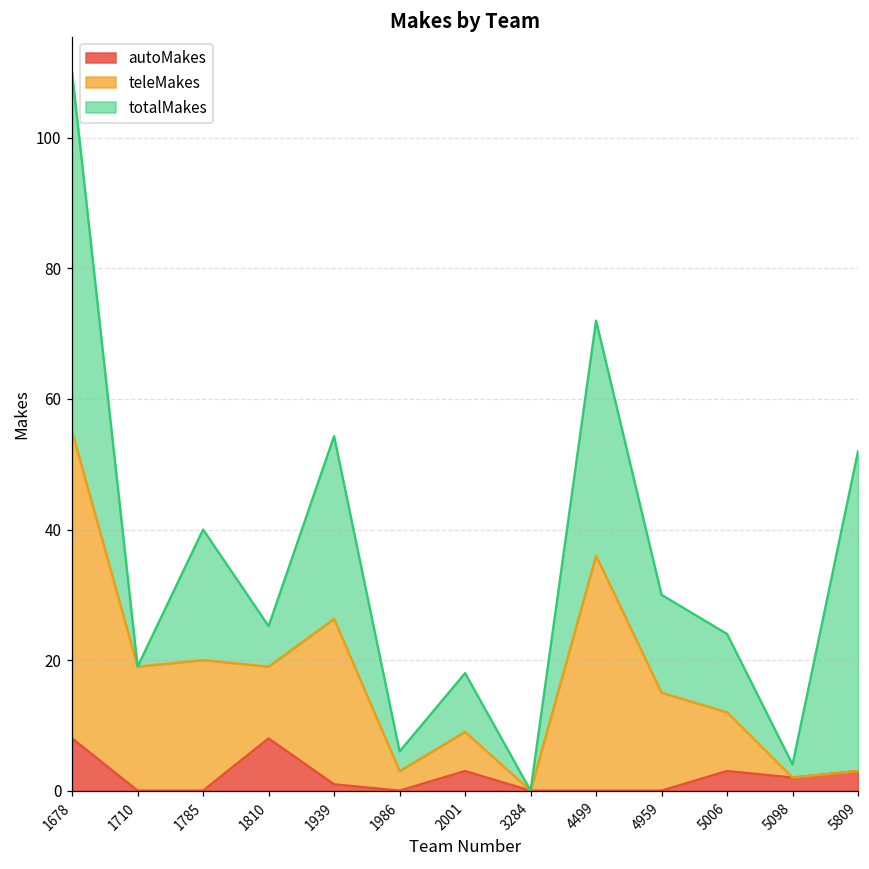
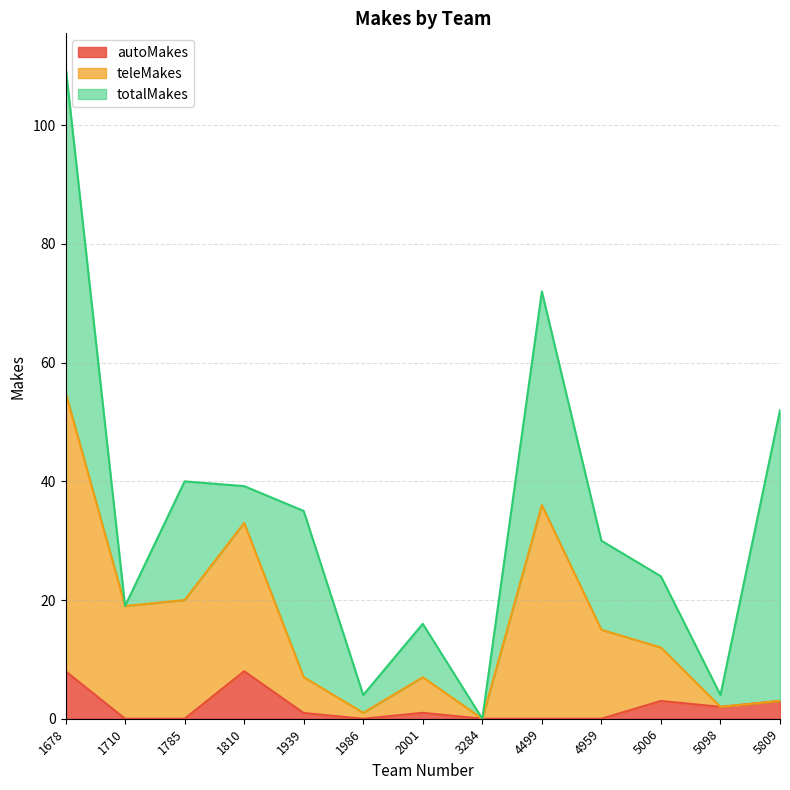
  {
    "autoMakes": {
      "1678": 8,
      "1710": 0,
      "1785": 0,
      "1810": 8,
      "1939": 1,
      "1986": 0,
-     "2001": 3,
+     "2001": 1,
      "4499": 0,
      "4959": 0,
      "5006": 3
    },
    "teleMakes": {
      "1678": 47,
      "1785": 20,
-     "1810": 11,
-     "1939": 25,
-     "1986": 3,
+     "1810": 25,
+     "1939": 6,
+     "1986": 1,
      "2001": 6,
      "4499": 36,
      "4959": 15,
      "5006": 9
    },
    "totalMakes": {
      "1678": 55,
      "1785": 20,
      "1810": 6,
      "1939": 28,
      "1986": 3,
      "2001": 9,
      "4499": 36,
      "4959": 15,
      "5006": 12,
      "5098": 2,
      "5809": 49
    }
  }
